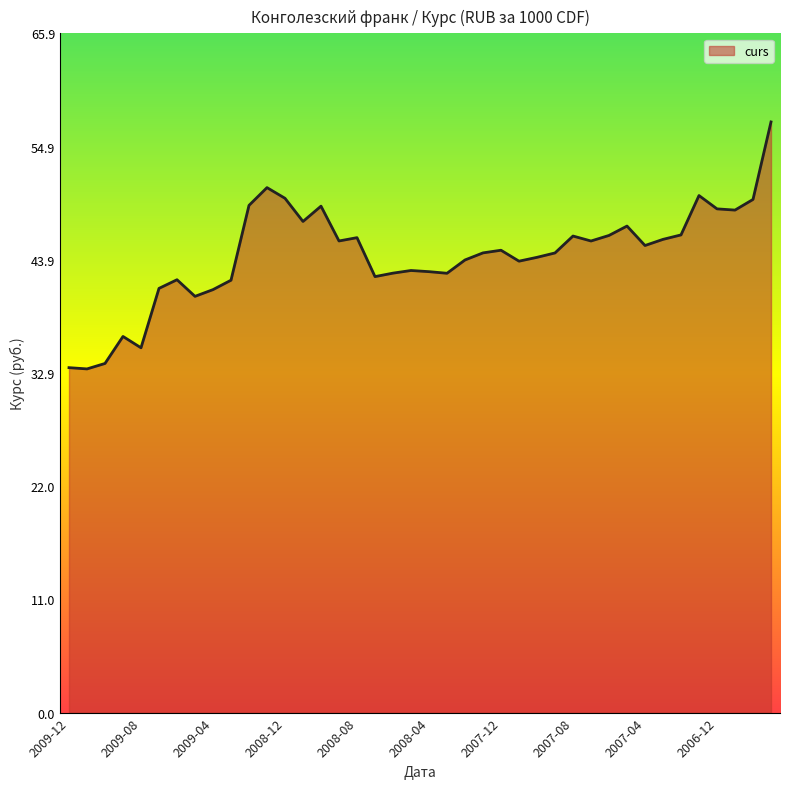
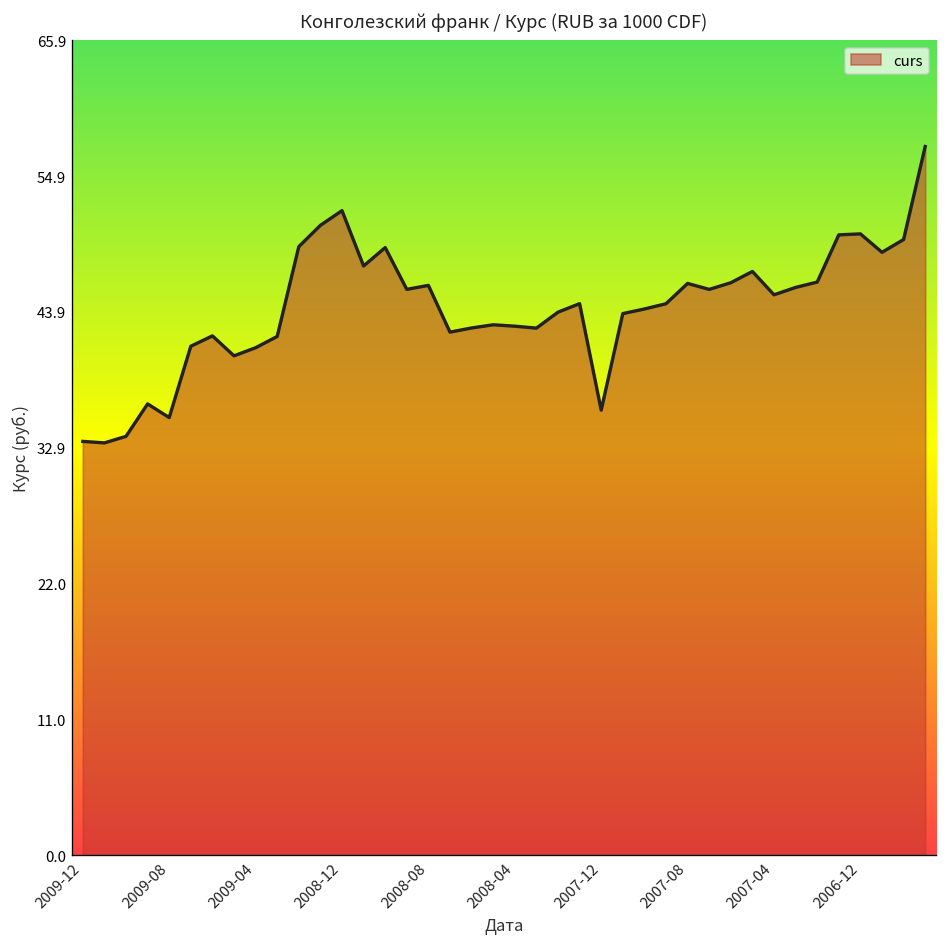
  {
    "2009-12": 33.5,
    "2009-08": 35.4,
    "2009-04": 41.0,
-   "2008-12": 49.9,
+   "2008-12": 52.1,
    "2008-08": 46.1,
    "2008-04": 42.8,
-   "2007-12": 44.8,
+   "2007-12": 36.0,
    "2007-08": 46.2,
    "2007-04": 45.3,
-   "2006-12": 48.8
+   "2006-12": 50.2
  }
